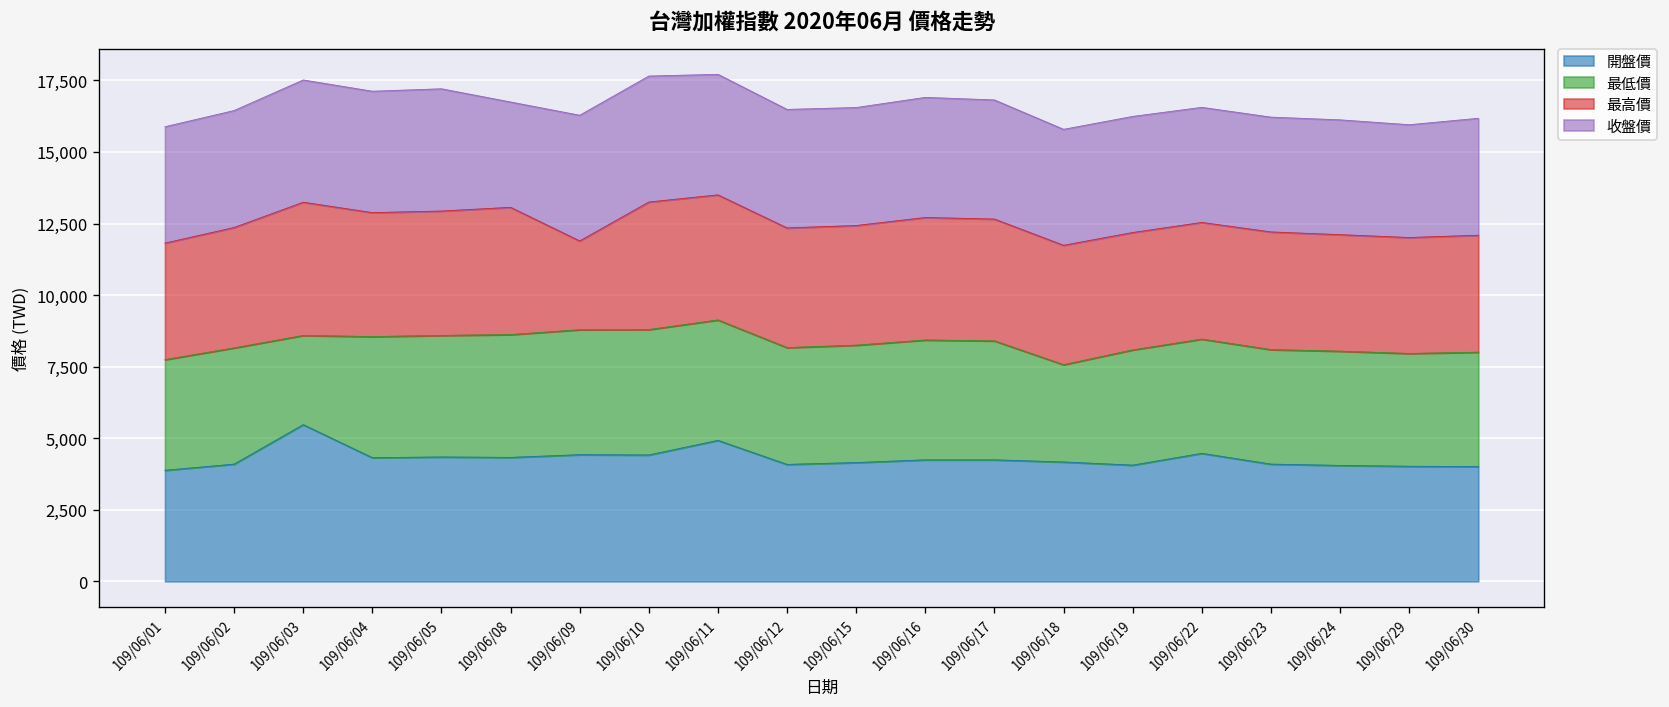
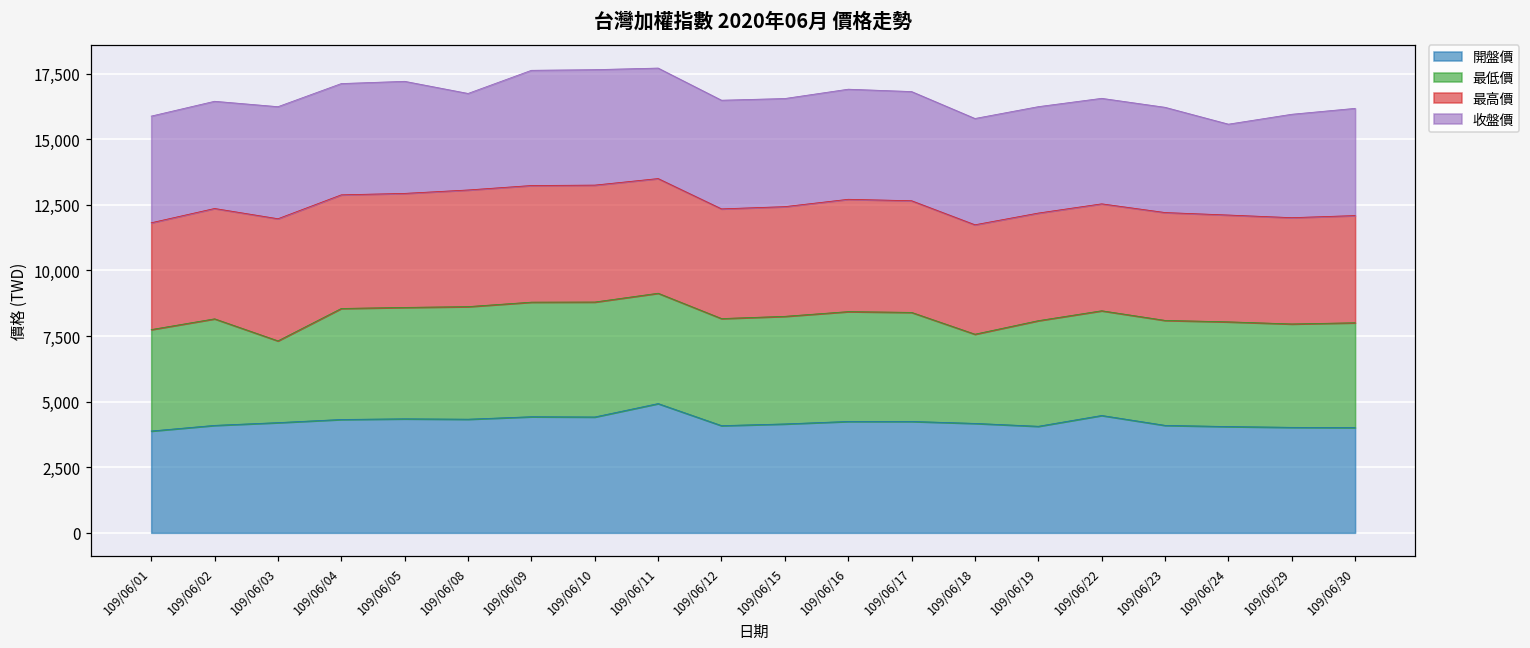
  {
    "開盤價": {
      "109/06/01": "3,900",
      "109/06/02": "4,100",
-     "109/06/03": "5,500",
+     "109/06/03": "4,200",
      "109/06/04": "4,300",
      "109/06/05": "4,300",
      "109/06/08": "4,300",
      "109/06/09": "4,400",
      "109/06/10": "4,400",
      "109/06/11": "4,900",
      "109/06/12": "4,100",
      "109/06/15": "4,200",
      "109/06/16": "4,200",
      "109/06/17": "4,200",
      "109/06/18": "4,200",
      "109/06/19": "4,100",
      "109/06/22": "4,500",
      "109/06/23": "4,100",
      "109/06/24": "4,100",
      "109/06/29": "4,000",
      "109/06/30": "4,000"
    },
    "最低價": {
      "109/06/01": "3,900",
      "109/06/02": "4,100",
      "109/06/03": "3,100",
      "109/06/04": "4,200",
      "109/06/05": "4,200",
      "109/06/08": "4,300",
      "109/06/09": "4,400",
      "109/06/10": "4,400",
      "109/06/11": "4,200",
      "109/06/12": "4,100",
      "109/06/15": "4,100",
      "109/06/16": "4,200",
      "109/06/17": "4,200",
      "109/06/18": "3,400",
      "109/06/19": "4,000",
      "109/06/22": "4,000",
      "109/06/23": "4,000",
      "109/06/24": "4,000",
      "109/06/29": "3,900",
      "109/06/30": "4,000"
    },
    "最高價": {
      "109/06/01": "4,100",
      "109/06/02": "4,200",
      "109/06/03": "4,700",
      "109/06/04": "4,300",
      "109/06/05": "4,300",
      "109/06/08": "4,400",
-     "109/06/09": "3,100",
+     "109/06/09": "4,400",
      "109/06/10": "4,500",
      "109/06/11": "4,400",
      "109/06/12": "4,200",
      "109/06/15": "4,200",
      "109/06/16": "4,300",
      "109/06/17": "4,300",
      "109/06/18": "4,200",
      "109/06/19": "4,100",
      "109/06/22": "4,100",
      "109/06/23": "4,100",
      "109/06/24": "4,100",
      "109/06/29": "4,100",
      "109/06/30": "4,100"
    },
    "收盤價": {
      "109/06/01": "4,100",
      "109/06/02": "4,100",
      "109/06/03": "4,300",
      "109/06/04": "4,200",
      "109/06/05": "4,300",
      "109/06/08": "3,700",
      "109/06/09": "4,400",
      "109/06/10": "4,400",
      "109/06/11": "4,200",
      "109/06/12": "4,100",
      "109/06/15": "4,100",
      "109/06/16": "4,200",
      "109/06/17": "4,200",
      "109/06/18": "4,100",
      "109/06/19": "4,100",
      "109/06/22": "4,000",
      "109/06/23": "4,000",
-     "109/06/24": "4,000",
+     "109/06/24": "3,500",
      "109/06/29": "3,900",
      "109/06/30": "4,100"
    }
  }
